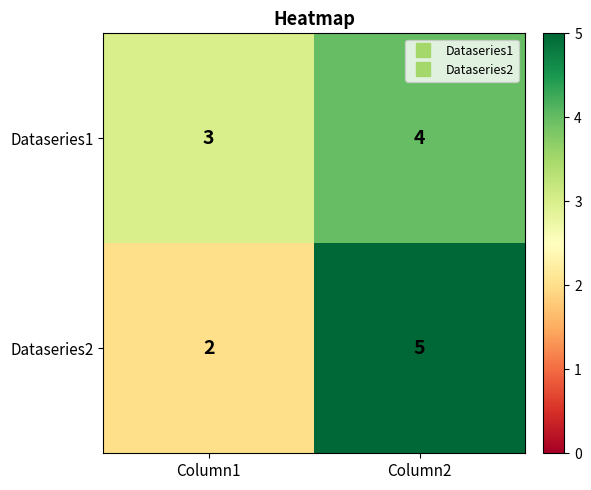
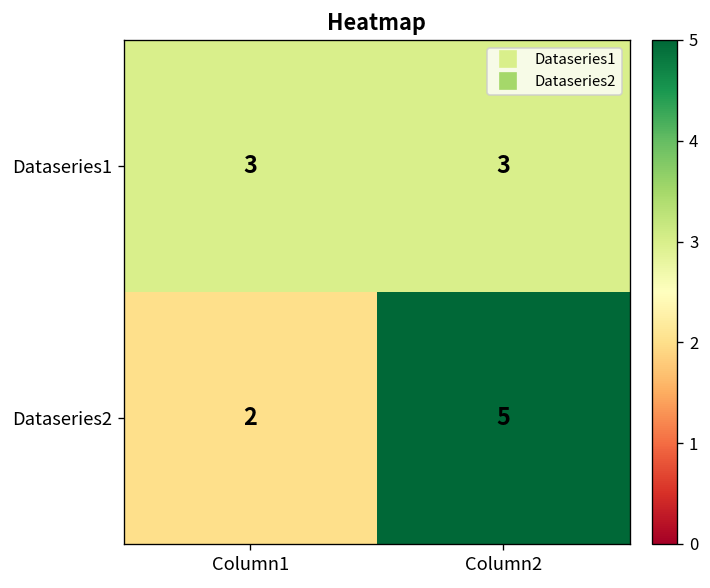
  {
    "Dataseries1": {
      "Column1": 3,
-     "Column2": 4
+     "Column2": 3
    },
    "Dataseries2": {
      "Column1": 2,
      "Column2": 5
    }
  }
